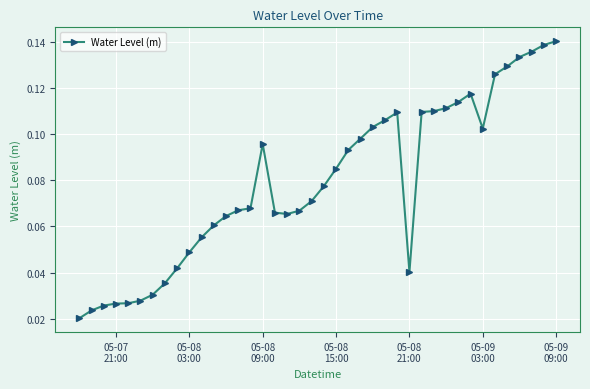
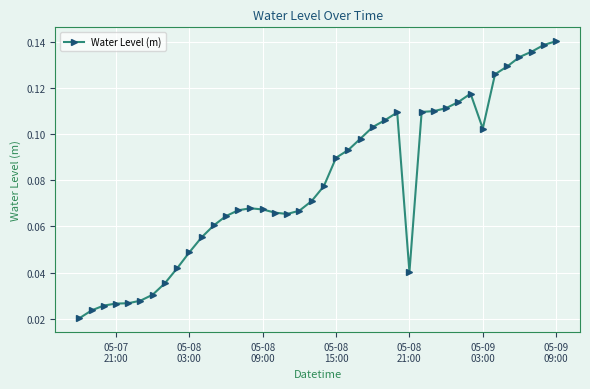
  {
    "05-07 21:00": 0.027,
    "05-08 03:00": 0.049,
-   "05-08 09:00": 0.096,
-   "05-08 15:00": 0.085,
+   "05-08 09:00": 0.067,
+   "05-08 15:00": 0.090,
    "05-08 21:00": 0.040,
    "05-09 03:00": 0.102,
    "05-09 09:00": 0.140
  }
